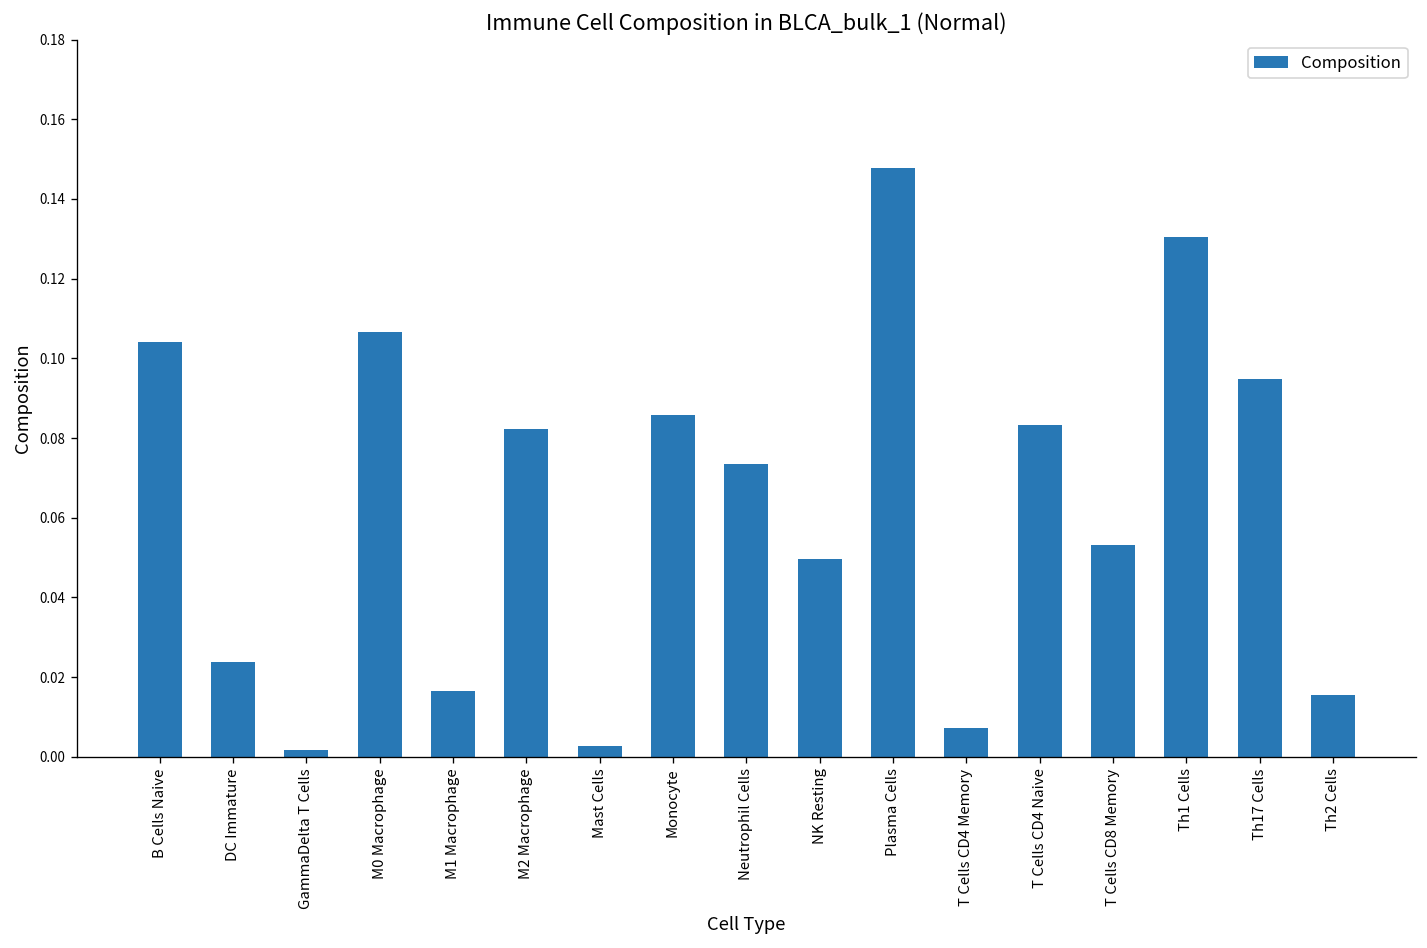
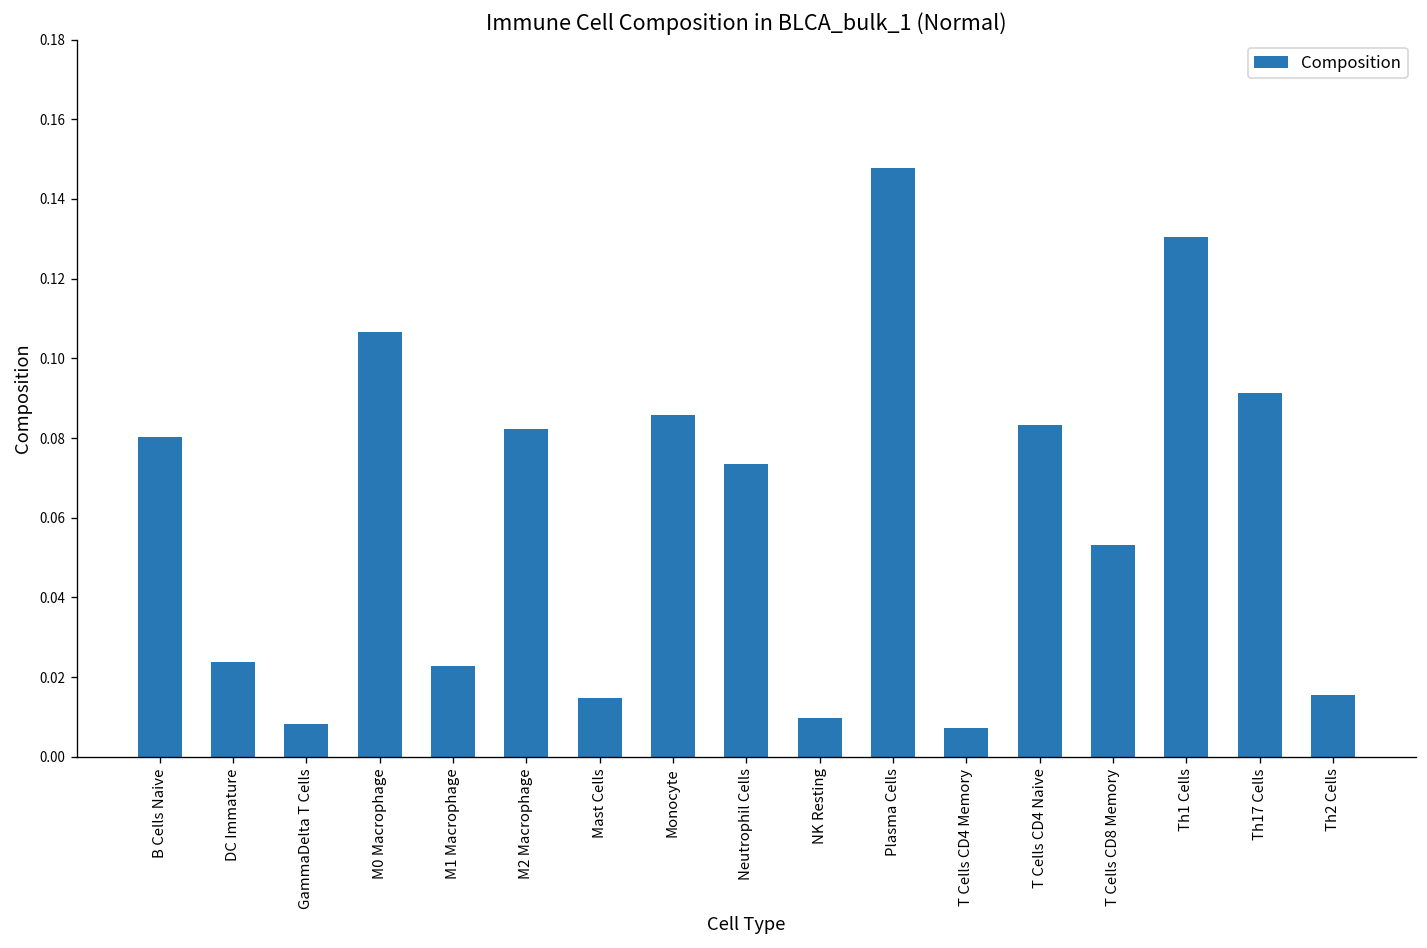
  {
-   "B Cells Naive": 0.104,
+   "B Cells Naive": 0.080,
    "DC Immature": 0.024,
-   "GammaDelta T Cells": 0.002,
+   "GammaDelta T Cells": 0.008,
    "M0 Macrophage": 0.107,
-   "M1 Macrophage": 0.016,
+   "M1 Macrophage": 0.023,
    "M2 Macrophage": 0.082,
-   "Mast Cells": 0.003,
+   "Mast Cells": 0.015,
    "Monocyte": 0.086,
    "Neutrophil Cells": 0.074,
-   "NK Resting": 0.050,
+   "NK Resting": 0.010,
    "Plasma Cells": 0.148,
    "T Cells CD4 Memory": 0.007,
    "T Cells CD4 Naive": 0.083,
    "T Cells CD8 Memory": 0.053,
    "Th1 Cells": 0.130,
-   "Th17 Cells": 0.095,
+   "Th17 Cells": 0.091,
    "Th2 Cells": 0.016
  }
